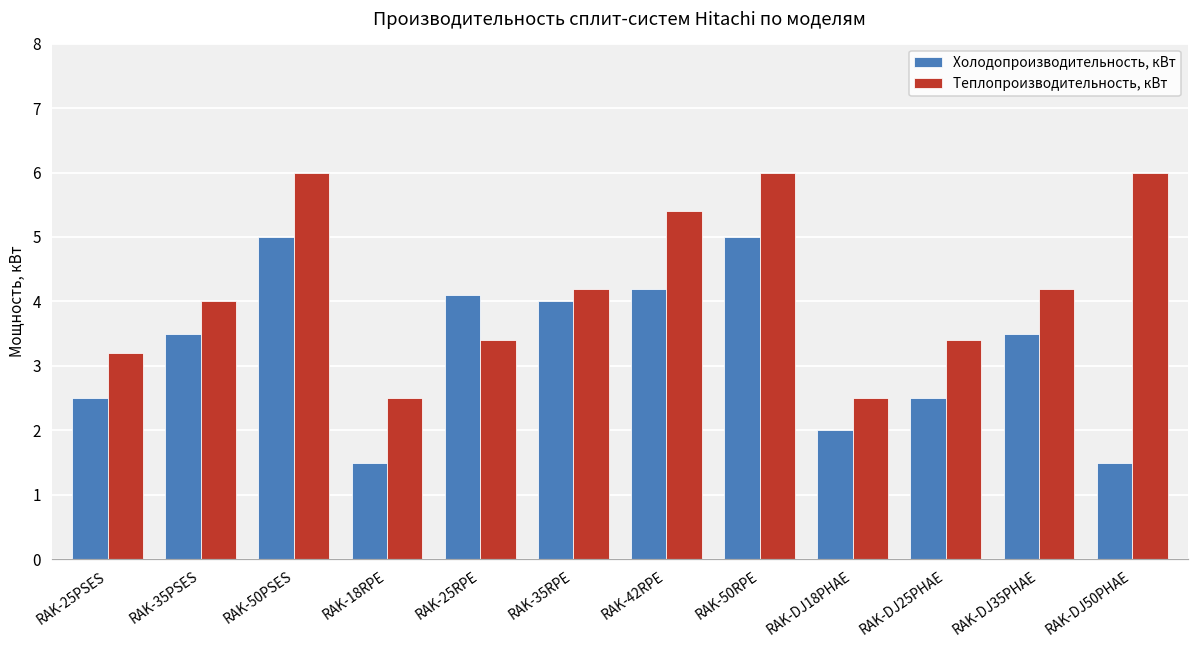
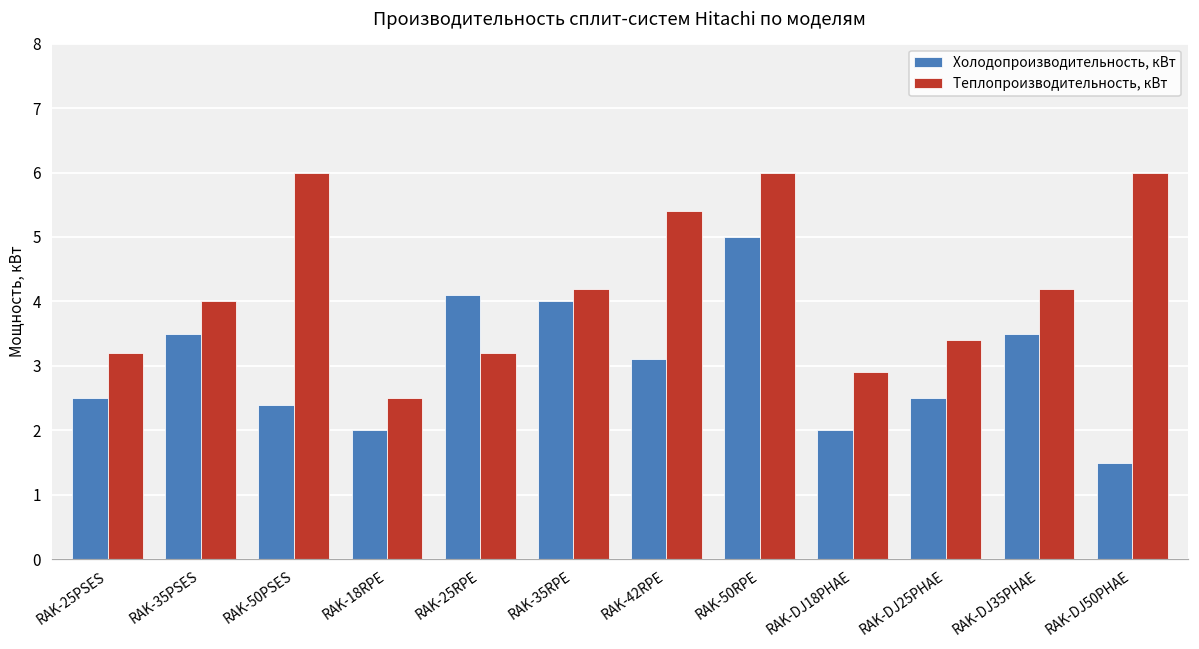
  {
    "Холодопроизводительность, кВт": {
      "RAK-25PSES": 2.5,
      "RAK-35PSES": 3.5,
-     "RAK-50PSES": 5.0,
-     "RAK-18RPE": 1.5,
+     "RAK-50PSES": 2.4,
+     "RAK-18RPE": 2.0,
      "RAK-25RPE": 4.1,
      "RAK-35RPE": 4.0,
-     "RAK-42RPE": 4.2,
+     "RAK-42RPE": 3.1,
      "RAK-50RPE": 5.0,
      "RAK-DJ18PHAE": 2.0,
      "RAK-DJ25PHAE": 2.5,
      "RAK-DJ35PHAE": 3.5,
      "RAK-DJ50PHAE": 1.5
    },
    "Теплопроизводительность, кВт": {
      "RAK-25PSES": 3.2,
      "RAK-35PSES": 4.0,
      "RAK-50PSES": 6.0,
      "RAK-18RPE": 2.5,
-     "RAK-25RPE": 3.4,
+     "RAK-25RPE": 3.2,
      "RAK-35RPE": 4.2,
      "RAK-42RPE": 5.4,
      "RAK-50RPE": 6.0,
-     "RAK-DJ18PHAE": 2.5,
+     "RAK-DJ18PHAE": 2.9,
      "RAK-DJ25PHAE": 3.4,
      "RAK-DJ35PHAE": 4.2,
      "RAK-DJ50PHAE": 6.0
    }
  }
